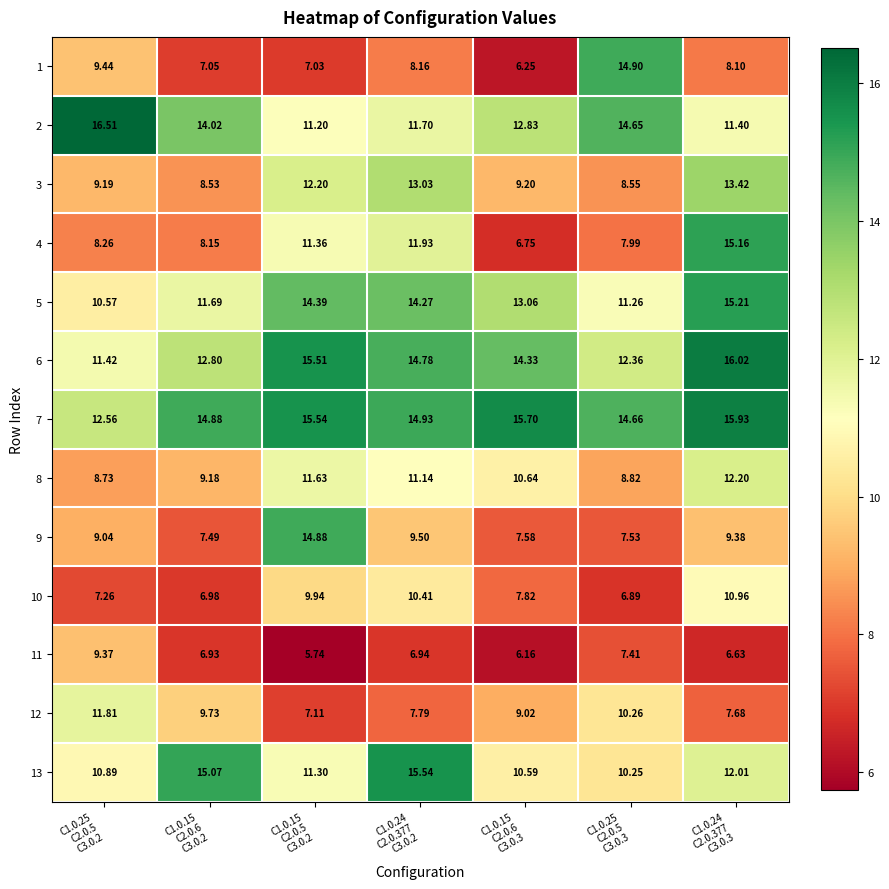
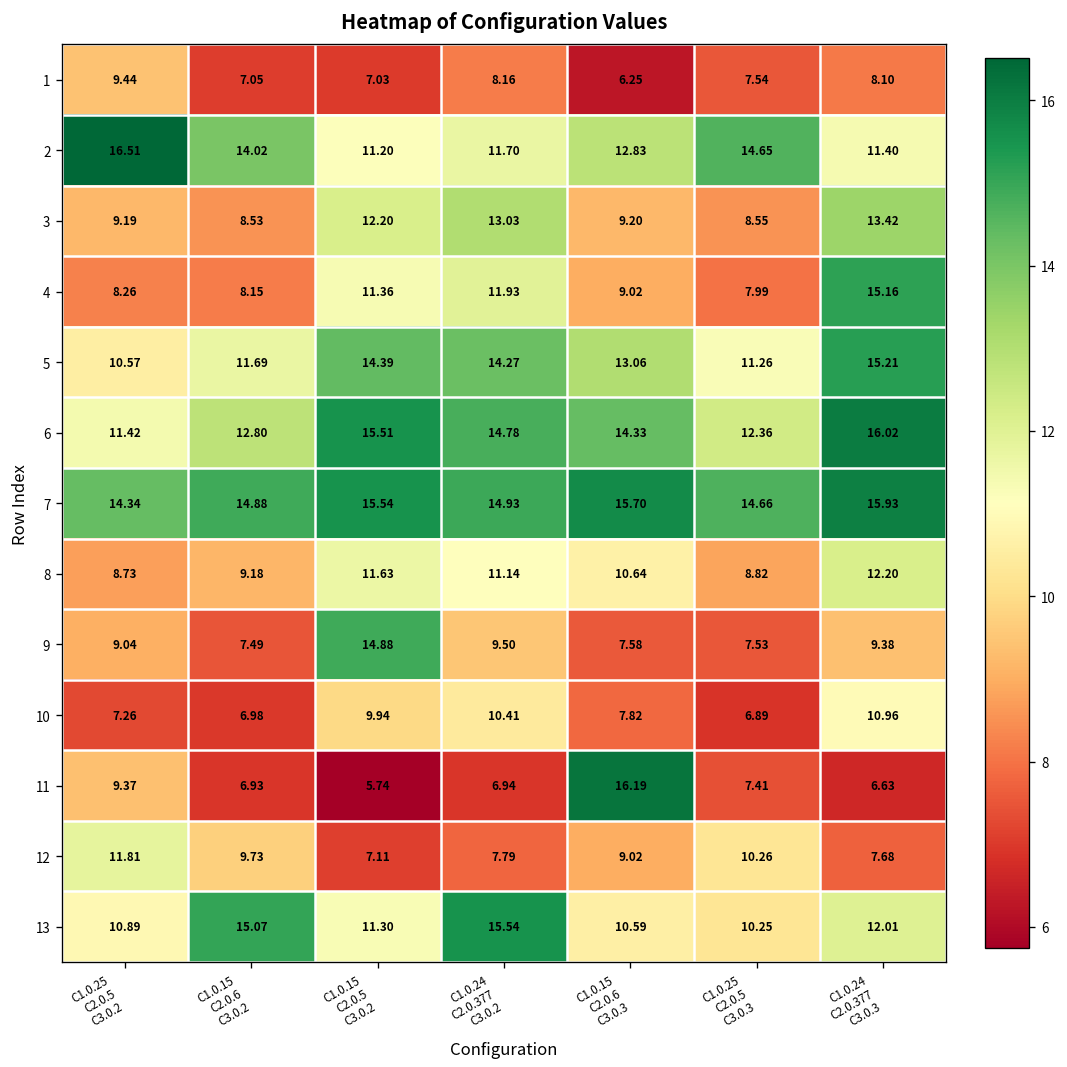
  {
    "1": {
      "C1.0.25 C2.0.5 C3.0.2": 9.44,
      "C1.0.15 C2.0.6 C3.0.2": 7.05,
      "C1.0.15 C2.0.5 C3.0.2": 7.03,
      "C1.0.24 C2.0.377 C3.0.2": 8.16,
      "C1.0.15 C2.0.6 C3.0.3": 6.25,
-     "C1.0.25 C2.0.5 C3.0.3": 14.90,
+     "C1.0.25 C2.0.5 C3.0.3": 7.54,
      "C1.0.24 C2.0.377 C3.0.3": 8.10
    },
    "2": {
      "C1.0.25 C2.0.5 C3.0.2": 16.51,
      "C1.0.15 C2.0.6 C3.0.2": 14.02,
      "C1.0.15 C2.0.5 C3.0.2": 11.20,
      "C1.0.24 C2.0.377 C3.0.2": 11.70,
      "C1.0.15 C2.0.6 C3.0.3": 12.83,
      "C1.0.25 C2.0.5 C3.0.3": 14.65,
      "C1.0.24 C2.0.377 C3.0.3": 11.40
    },
    "3": {
      "C1.0.25 C2.0.5 C3.0.2": 9.19,
      "C1.0.15 C2.0.6 C3.0.2": 8.53,
      "C1.0.15 C2.0.5 C3.0.2": 12.20,
      "C1.0.24 C2.0.377 C3.0.2": 13.03,
      "C1.0.15 C2.0.6 C3.0.3": 9.20,
      "C1.0.25 C2.0.5 C3.0.3": 8.55,
      "C1.0.24 C2.0.377 C3.0.3": 13.42
    },
    "4": {
      "C1.0.25 C2.0.5 C3.0.2": 8.26,
      "C1.0.15 C2.0.6 C3.0.2": 8.15,
      "C1.0.15 C2.0.5 C3.0.2": 11.36,
      "C1.0.24 C2.0.377 C3.0.2": 11.93,
-     "C1.0.15 C2.0.6 C3.0.3": 6.75,
+     "C1.0.15 C2.0.6 C3.0.3": 9.02,
      "C1.0.25 C2.0.5 C3.0.3": 7.99,
      "C1.0.24 C2.0.377 C3.0.3": 15.16
    },
    "5": {
      "C1.0.25 C2.0.5 C3.0.2": 10.57,
      "C1.0.15 C2.0.6 C3.0.2": 11.69,
      "C1.0.15 C2.0.5 C3.0.2": 14.39,
      "C1.0.24 C2.0.377 C3.0.2": 14.27,
      "C1.0.15 C2.0.6 C3.0.3": 13.06,
      "C1.0.25 C2.0.5 C3.0.3": 11.26,
      "C1.0.24 C2.0.377 C3.0.3": 15.21
    },
    "6": {
      "C1.0.25 C2.0.5 C3.0.2": 11.42,
      "C1.0.15 C2.0.6 C3.0.2": 12.80,
      "C1.0.15 C2.0.5 C3.0.2": 15.51,
      "C1.0.24 C2.0.377 C3.0.2": 14.78,
      "C1.0.15 C2.0.6 C3.0.3": 14.33,
      "C1.0.25 C2.0.5 C3.0.3": 12.36,
      "C1.0.24 C2.0.377 C3.0.3": 16.02
    },
    "7": {
-     "C1.0.25 C2.0.5 C3.0.2": 12.56,
+     "C1.0.25 C2.0.5 C3.0.2": 14.34,
      "C1.0.15 C2.0.6 C3.0.2": 14.88,
      "C1.0.15 C2.0.5 C3.0.2": 15.54,
      "C1.0.24 C2.0.377 C3.0.2": 14.93,
      "C1.0.15 C2.0.6 C3.0.3": 15.70,
      "C1.0.25 C2.0.5 C3.0.3": 14.66,
      "C1.0.24 C2.0.377 C3.0.3": 15.93
    },
    "8": {
      "C1.0.25 C2.0.5 C3.0.2": 8.73,
      "C1.0.15 C2.0.6 C3.0.2": 9.18,
      "C1.0.15 C2.0.5 C3.0.2": 11.63,
      "C1.0.24 C2.0.377 C3.0.2": 11.14,
      "C1.0.15 C2.0.6 C3.0.3": 10.64,
      "C1.0.25 C2.0.5 C3.0.3": 8.82,
      "C1.0.24 C2.0.377 C3.0.3": 12.20
    },
    "9": {
      "C1.0.25 C2.0.5 C3.0.2": 9.04,
      "C1.0.15 C2.0.6 C3.0.2": 7.49,
      "C1.0.15 C2.0.5 C3.0.2": 14.88,
      "C1.0.24 C2.0.377 C3.0.2": 9.50,
      "C1.0.15 C2.0.6 C3.0.3": 7.58,
      "C1.0.25 C2.0.5 C3.0.3": 7.53,
      "C1.0.24 C2.0.377 C3.0.3": 9.38
    },
    "10": {
      "C1.0.25 C2.0.5 C3.0.2": 7.26,
      "C1.0.15 C2.0.6 C3.0.2": 6.98,
      "C1.0.15 C2.0.5 C3.0.2": 9.94,
      "C1.0.24 C2.0.377 C3.0.2": 10.41,
      "C1.0.15 C2.0.6 C3.0.3": 7.82,
      "C1.0.25 C2.0.5 C3.0.3": 6.89,
      "C1.0.24 C2.0.377 C3.0.3": 10.96
    },
    "11": {
      "C1.0.25 C2.0.5 C3.0.2": 9.37,
      "C1.0.15 C2.0.6 C3.0.2": 6.93,
      "C1.0.15 C2.0.5 C3.0.2": 5.74,
      "C1.0.24 C2.0.377 C3.0.2": 6.94,
-     "C1.0.15 C2.0.6 C3.0.3": 6.16,
+     "C1.0.15 C2.0.6 C3.0.3": 16.19,
      "C1.0.25 C2.0.5 C3.0.3": 7.41,
      "C1.0.24 C2.0.377 C3.0.3": 6.63
    },
    "12": {
      "C1.0.25 C2.0.5 C3.0.2": 11.81,
      "C1.0.15 C2.0.6 C3.0.2": 9.73,
      "C1.0.15 C2.0.5 C3.0.2": 7.11,
      "C1.0.24 C2.0.377 C3.0.2": 7.79,
      "C1.0.15 C2.0.6 C3.0.3": 9.02,
      "C1.0.25 C2.0.5 C3.0.3": 10.26,
      "C1.0.24 C2.0.377 C3.0.3": 7.68
    },
    "13": {
      "C1.0.25 C2.0.5 C3.0.2": 10.89,
      "C1.0.15 C2.0.6 C3.0.2": 15.07,
      "C1.0.15 C2.0.5 C3.0.2": 11.30,
      "C1.0.24 C2.0.377 C3.0.2": 15.54,
      "C1.0.15 C2.0.6 C3.0.3": 10.59,
      "C1.0.25 C2.0.5 C3.0.3": 10.25,
      "C1.0.24 C2.0.377 C3.0.3": 12.01
    }
  }
